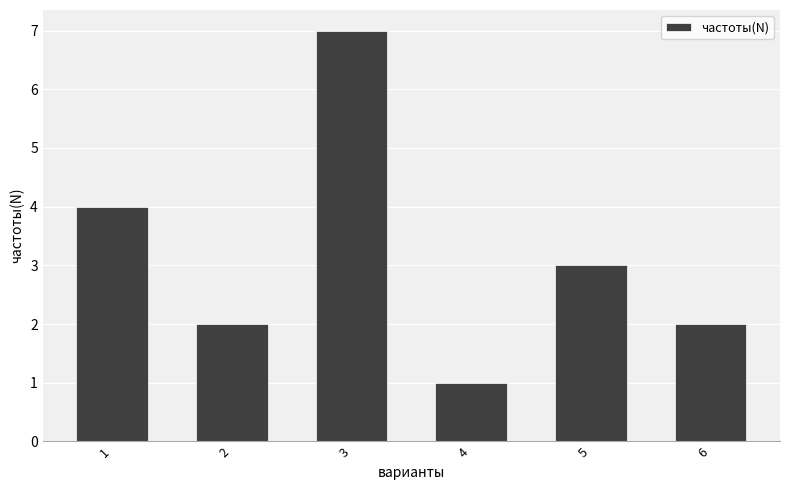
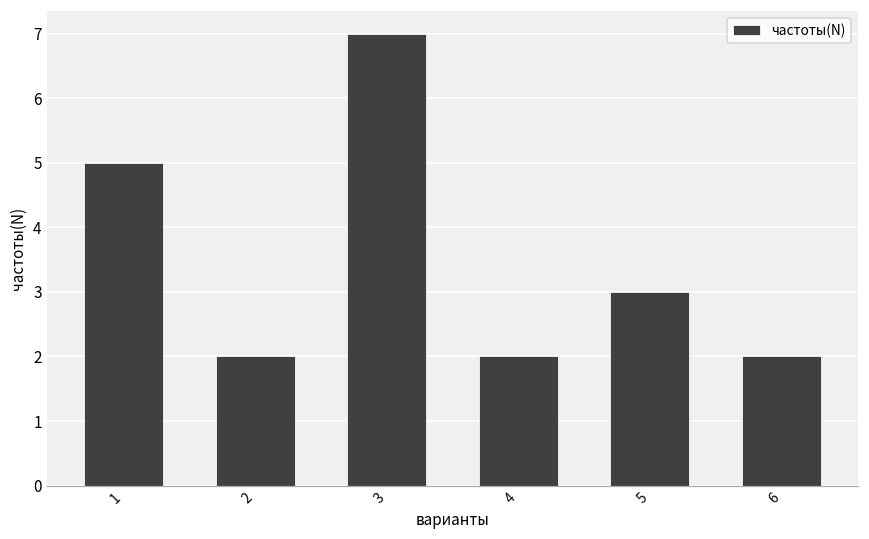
  {
-   "1": 4,
+   "1": 5,
    "2": 2,
    "3": 7,
-   "4": 1,
+   "4": 2,
    "5": 3,
    "6": 2
  }
